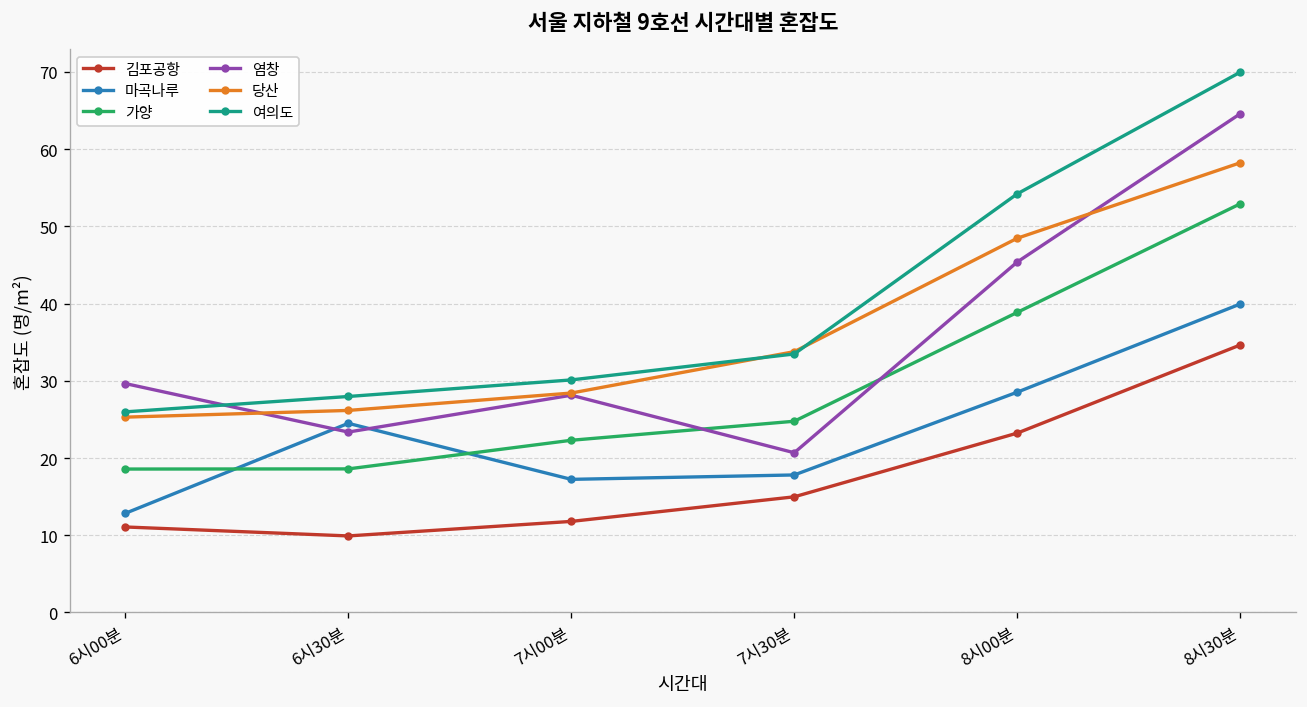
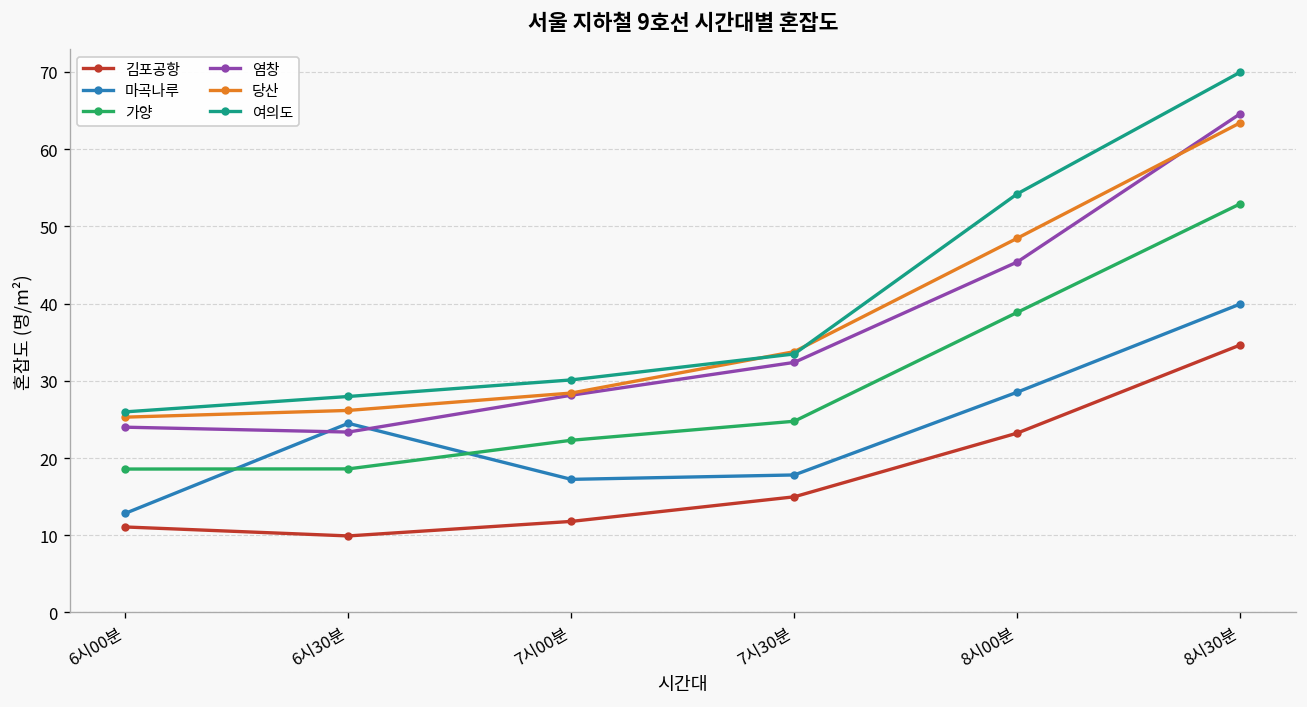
  {
    "김포공항": {
      "6시00분": 11,
      "6시30분": 10,
      "7시00분": 12,
      "7시30분": 15,
      "8시00분": 23,
      "8시30분": 35
    },
    "마곡나루": {
      "6시00분": 13,
      "6시30분": 24,
      "7시00분": 17,
      "7시30분": 18,
      "8시00분": 29,
      "8시30분": 40
    },
    "염창": {
-     "6시00분": 30,
+     "6시00분": 24,
      "6시30분": 23,
-     "7시30분": 21,
+     "7시30분": 32,
      "8시00분": 45,
      "8시30분": 65
    },
    "당산": {
      "6시00분": 25,
      "6시30분": 26,
      "8시00분": 48,
-     "8시30분": 58
+     "8시30분": 63
    }
  }
